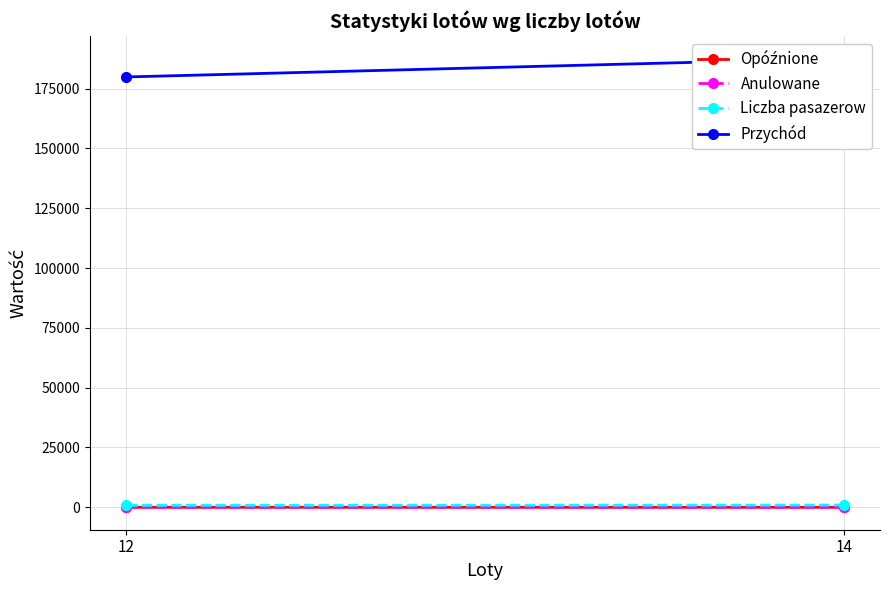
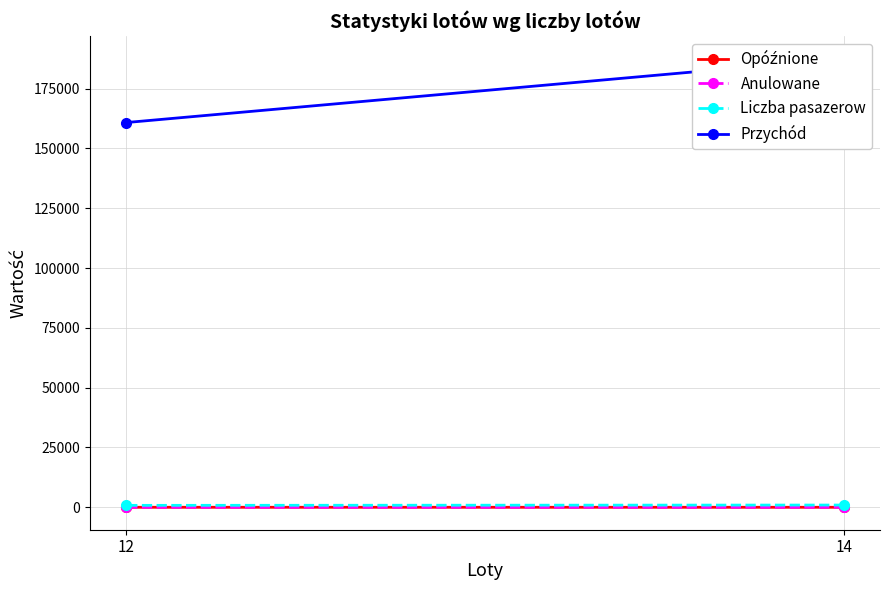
  {
    "Przychód": {
-     "12": 180000
+     "12": 161000
    }
  }
